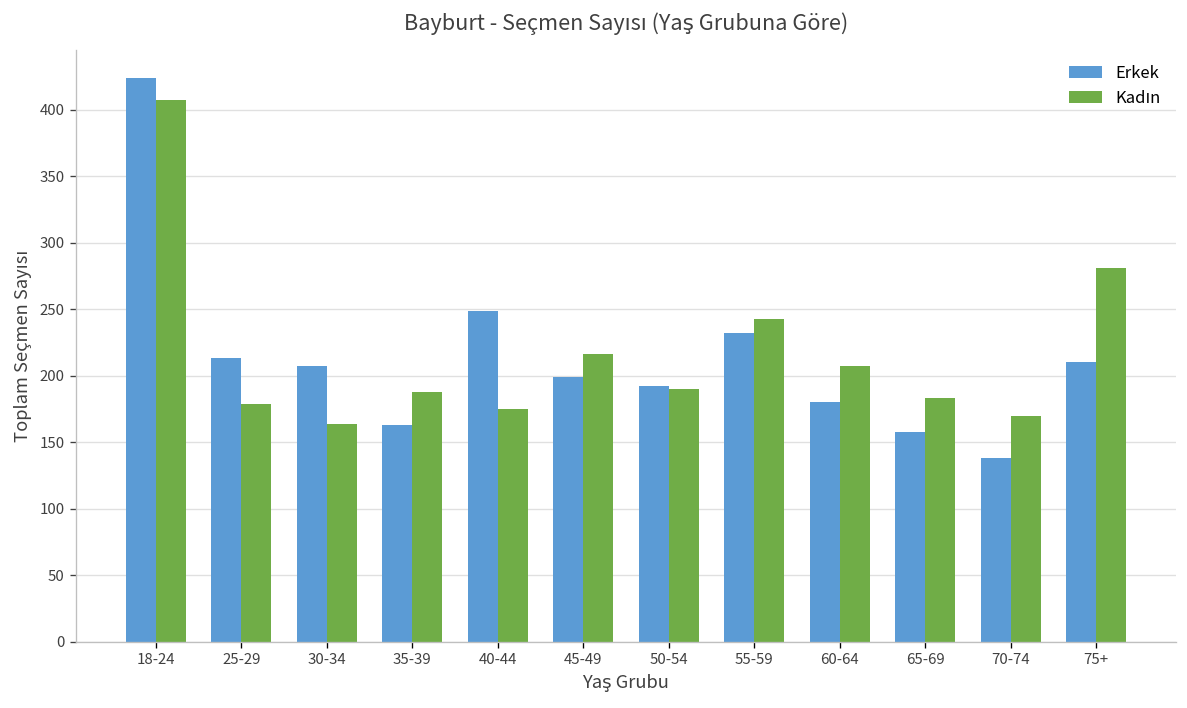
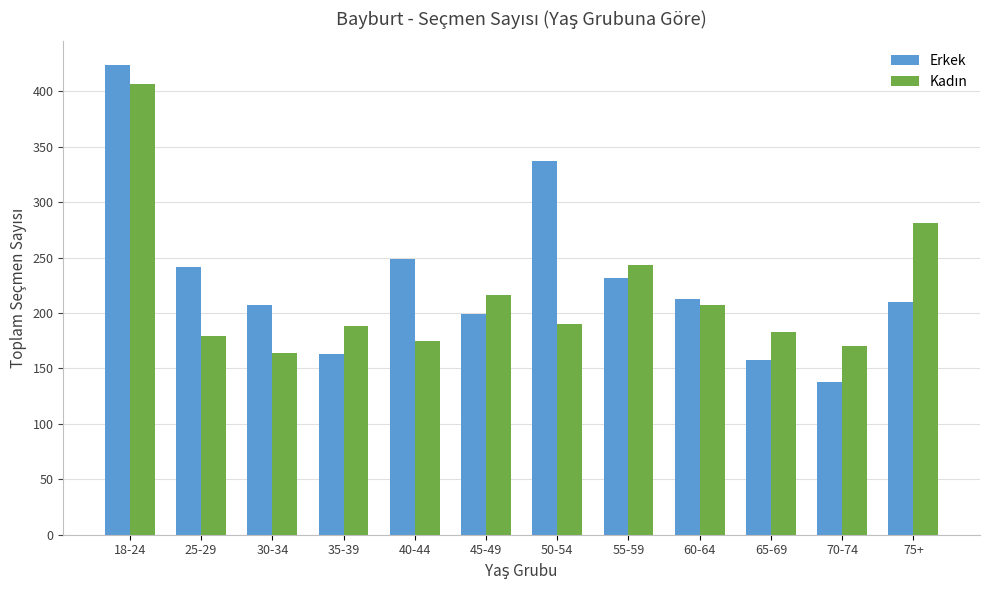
  {
    "Erkek": {
      "18-24": 424,
-     "25-29": 213,
+     "25-29": 242,
      "30-34": 207,
      "35-39": 163,
      "40-44": 249,
      "45-49": 199,
-     "50-54": 192,
+     "50-54": 337,
      "55-59": 232,
-     "60-64": 180,
+     "60-64": 213,
      "65-69": 158,
      "70-74": 138,
      "75+": 210
    },
    "Kadın": {
      "18-24": 407,
      "25-29": 179,
      "30-34": 164,
      "35-39": 188,
      "40-44": 175,
      "45-49": 216,
      "50-54": 190,
      "55-59": 243,
      "60-64": 207,
      "65-69": 183,
      "70-74": 170,
      "75+": 281
    }
  }
